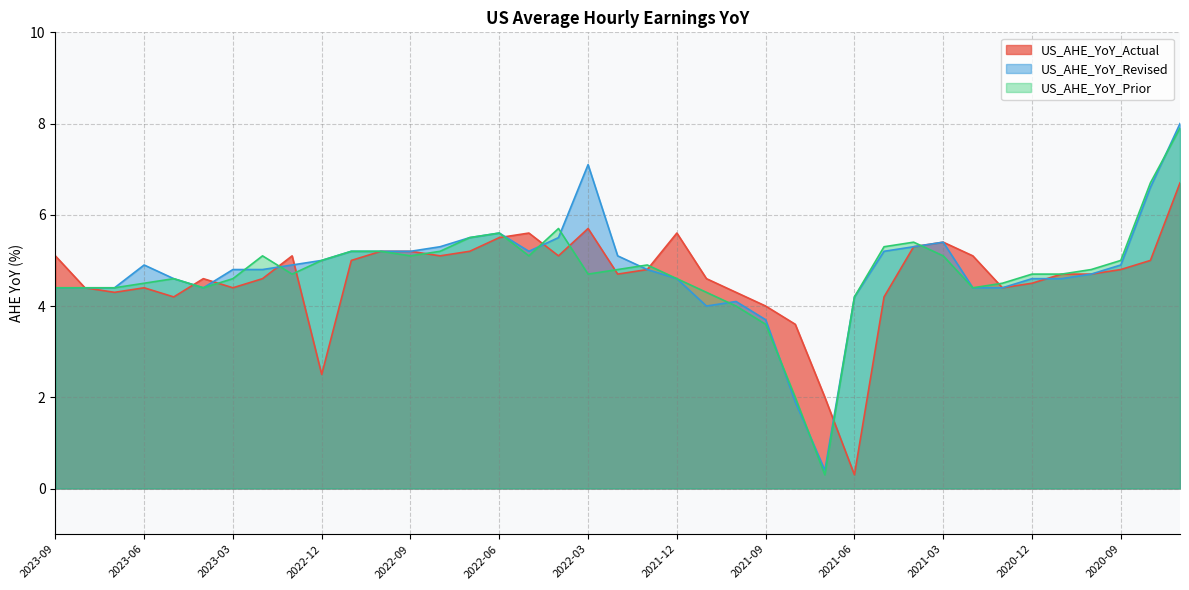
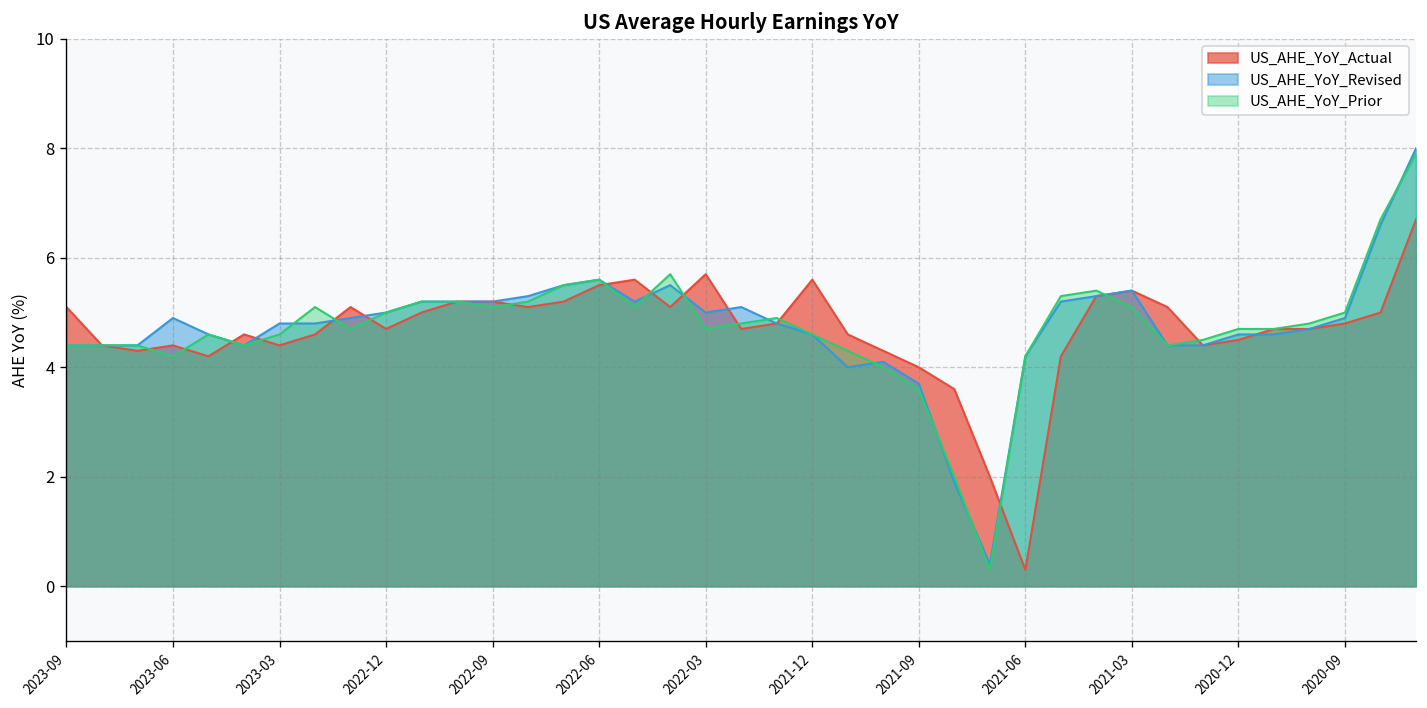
  {
    "US_AHE_YoY_Actual": {
      "2023-09": 5.1,
      "2023-06": 4.4,
      "2023-03": 4.4,
-     "2022-12": 2.5,
+     "2022-12": 4.7,
      "2022-06": 5.5,
      "2022-03": 5.7,
      "2021-12": 5.6,
      "2021-09": 4.0,
      "2021-06": 0.3,
      "2020-12": 4.5,
      "2020-09": 4.8
    },
    "US_AHE_YoY_Revised": {
      "2023-06": 4.9,
      "2023-03": 4.8,
-     "2022-03": 7.1,
+     "2022-03": 5.0,
      "2021-09": 3.7,
      "2020-12": 4.6,
      "2020-09": 4.9
    },
    "US_AHE_YoY_Prior": {
-     "2023-06": 4.5,
+     "2023-06": 4.2,
      "2023-03": 4.6,
      "2022-09": 5.1,
      "2022-03": 4.7,
      "2021-09": 3.6,
      "2021-03": 5.1,
      "2020-12": 4.7,
      "2020-09": 5.0
    }
  }
